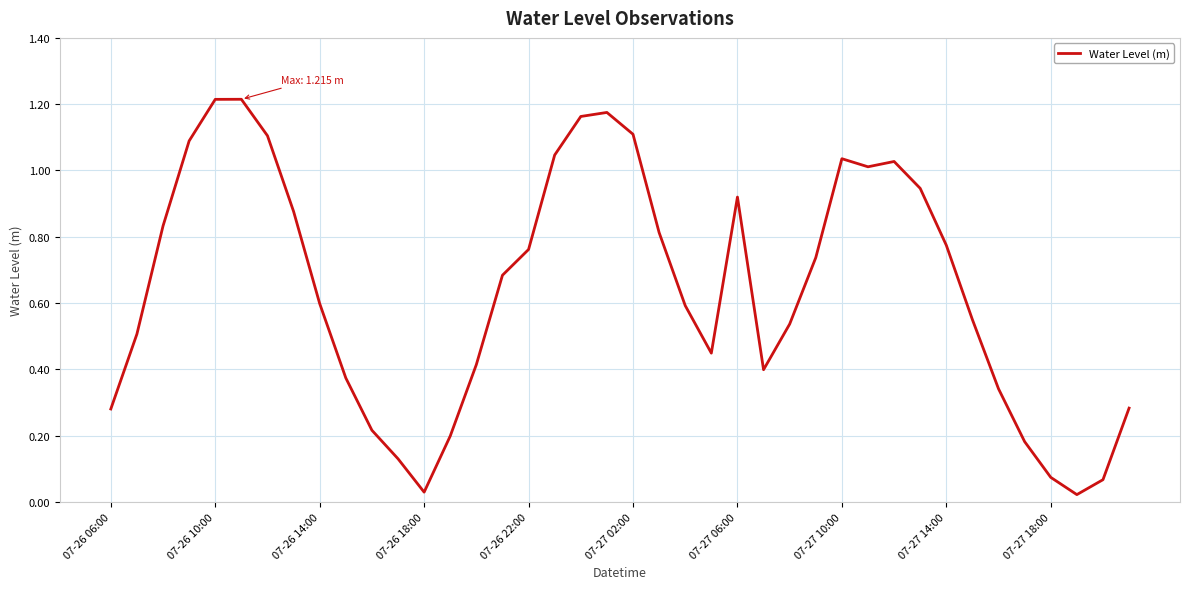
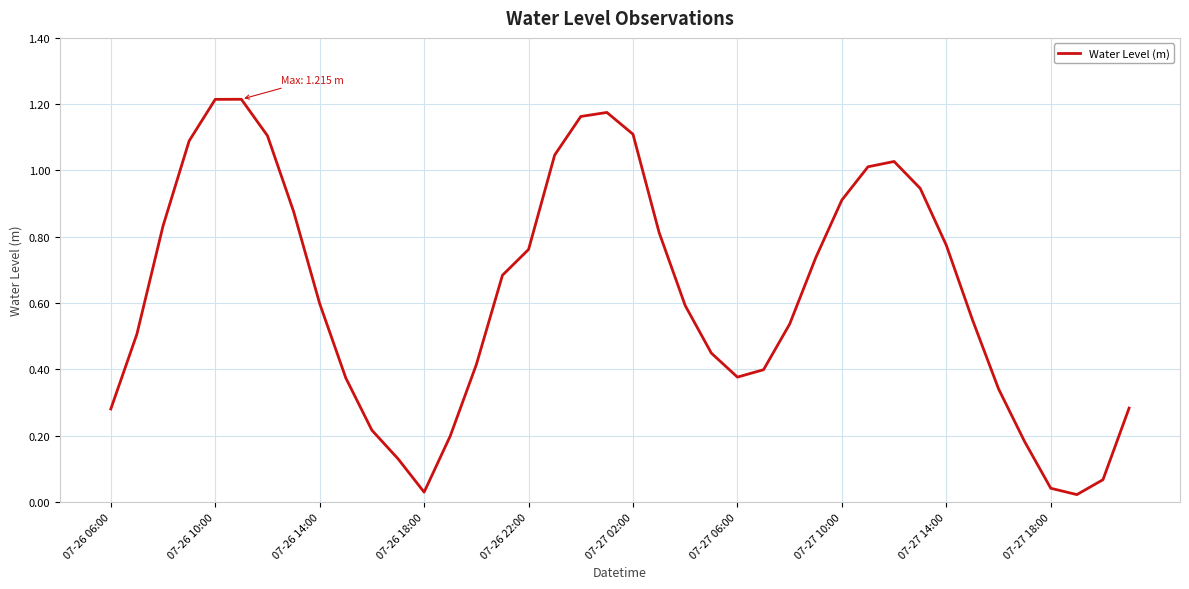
  {
    "07-26 06:00": 0.28,
    "07-26 10:00": 1.21,
    "07-26 14:00": 0.60,
    "07-26 18:00": 0.03,
    "07-26 22:00": 0.76,
    "07-27 02:00": 1.11,
-   "07-27 06:00": 0.92,
-   "07-27 10:00": 1.04,
+   "07-27 06:00": 0.38,
+   "07-27 10:00": 0.91,
    "07-27 14:00": 0.77,
-   "07-27 18:00": 0.07
+   "07-27 18:00": 0.04
  }
